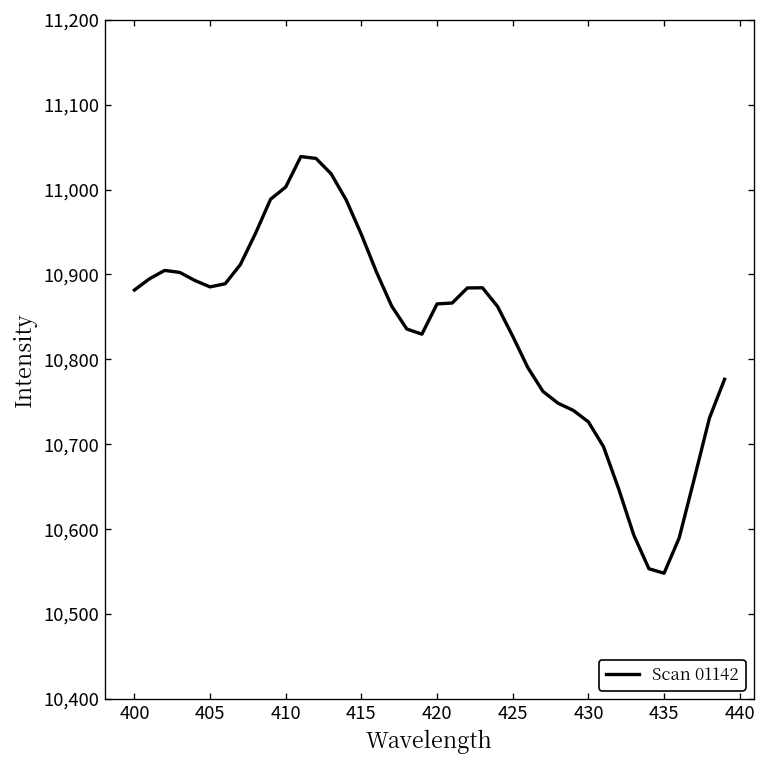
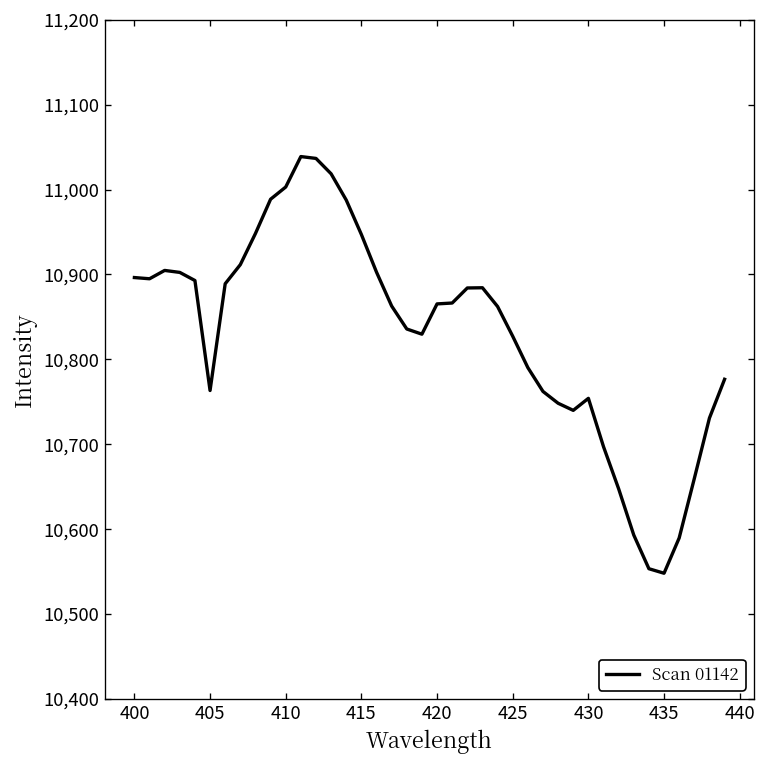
  {
-   "400": "10,880",
-   "405": "10,890",
+   "400": "10,900",
+   "405": "10,760",
    "410": "11,000",
    "415": "10,950",
    "420": "10,870",
    "425": "10,830",
-   "430": "10,730",
+   "430": "10,750",
    "435": "10,550"
  }
